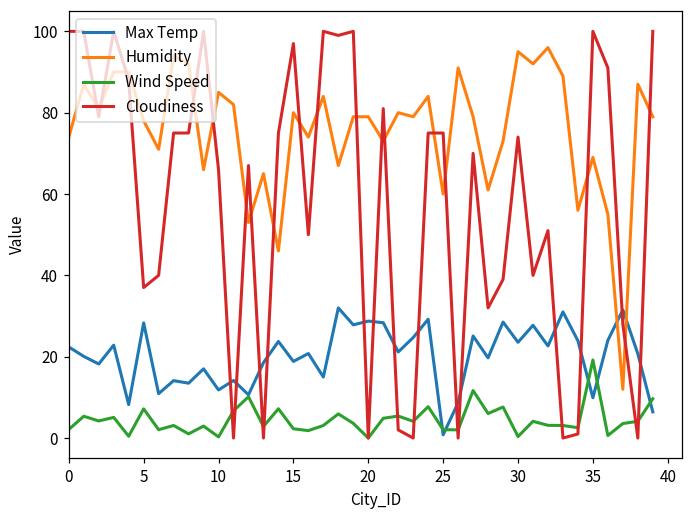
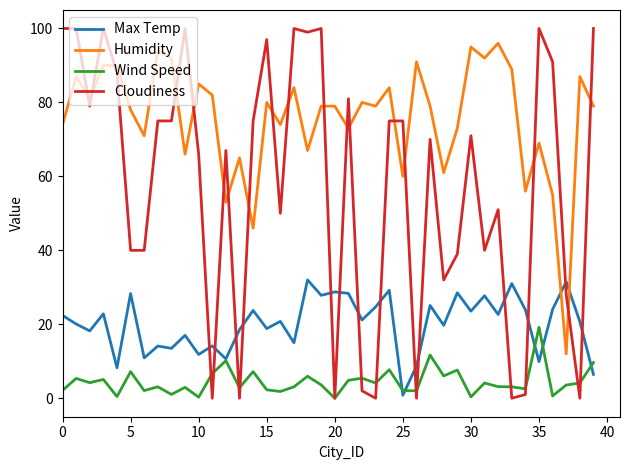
  {
    "Max Temp": {
      "0": 22,
      "5": 28,
      "10": 12,
      "15": 19,
      "20": 29,
      "25": 1,
      "30": 24,
      "35": 10
    },
    "Humidity": {
      "0": 74,
      "5": 78,
      "10": 85,
      "15": 80,
      "20": 79,
      "25": 60,
      "30": 95,
      "35": 69
    },
    "Wind Speed": {
      "0": 2,
      "5": 7,
      "10": 0,
      "15": 2,
      "25": 2,
      "30": 0,
      "35": 19
    },
    "Cloudiness": {
      "0": 100,
-     "5": 37,
+     "5": 40,
      "10": 66,
      "15": 97,
      "25": 75,
-     "30": 74,
+     "30": 71,
      "35": 100
    }
  }
